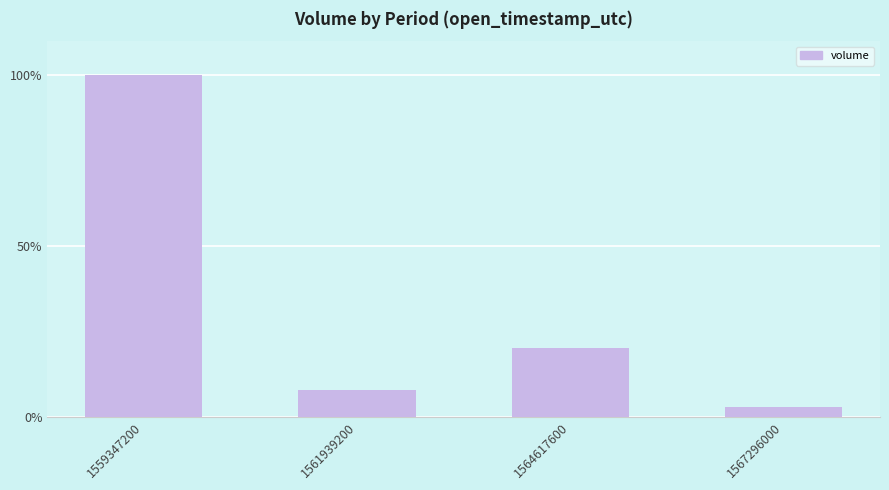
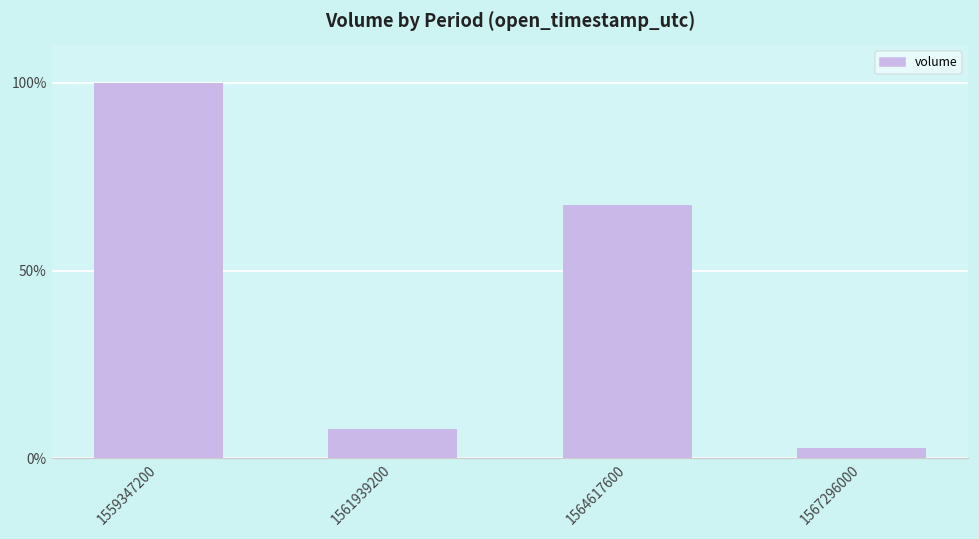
  {
    "1559347200": "100%",
    "1561939200": "8%",
-   "1564617600": "20%",
+   "1564617600": "67%",
    "1567296000": "3%"
  }
